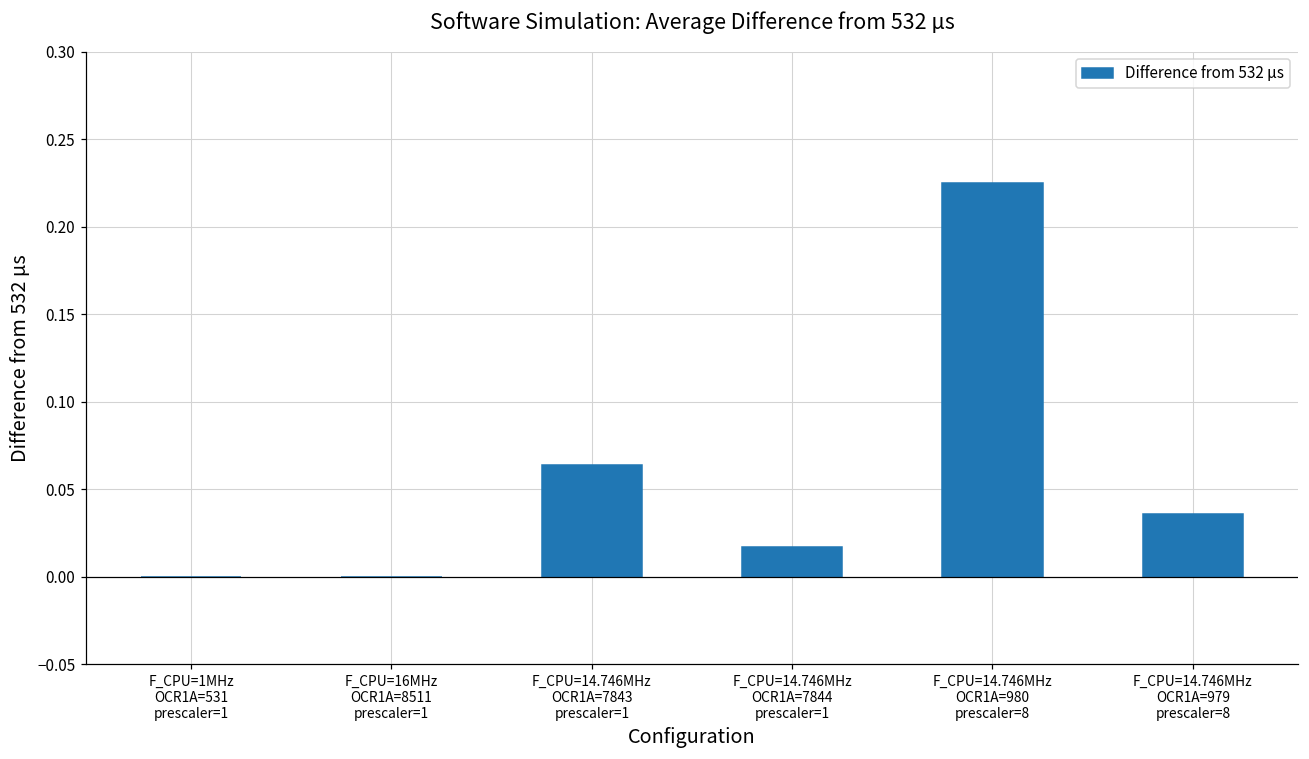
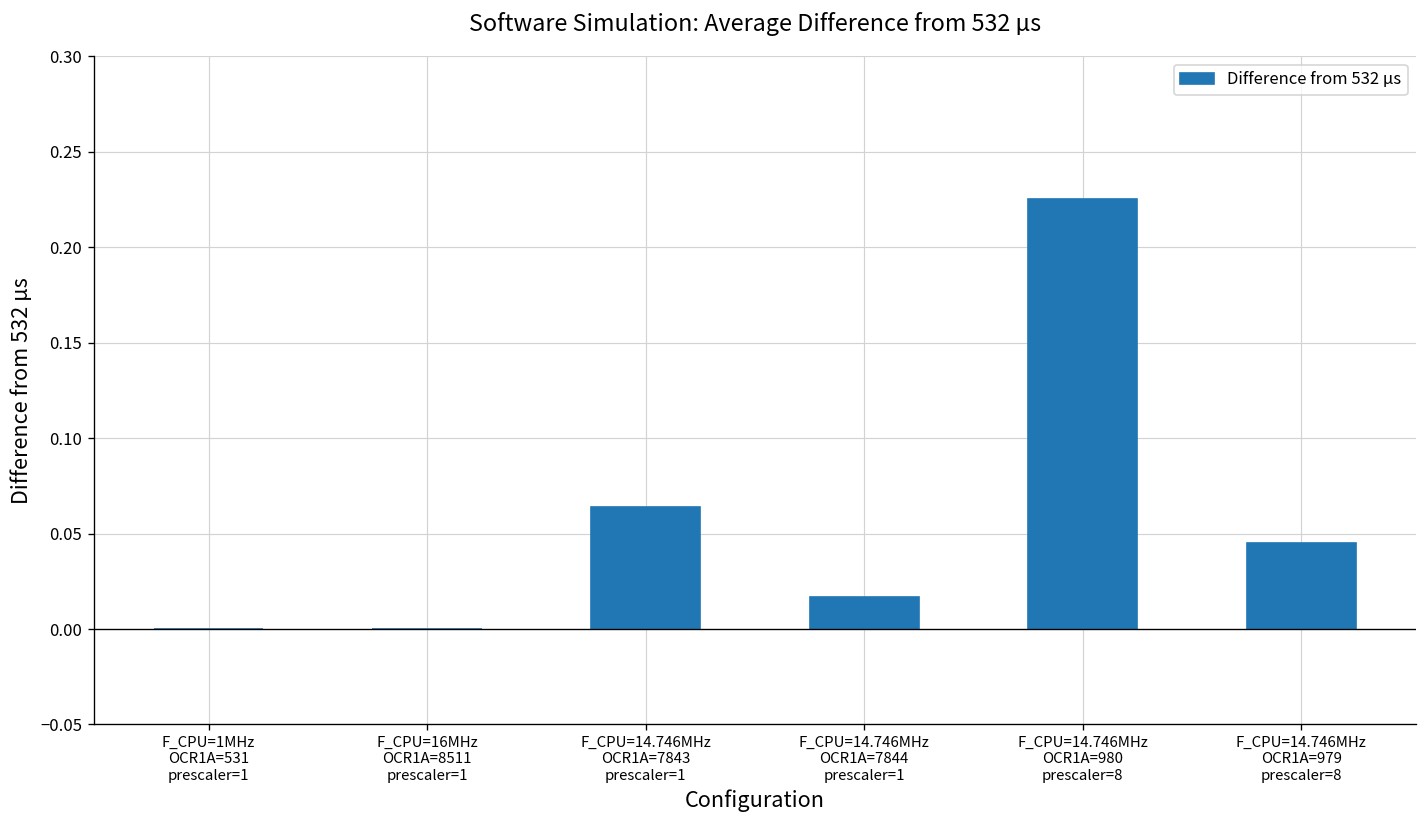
  {
    "F_CPU=1MHz OCR1A=531 prescaler=1": 0.000,
    "F_CPU=16MHz OCR1A=8511 prescaler=1": 0.000,
    "F_CPU=14.746MHz OCR1A=7843 prescaler=1": 0.064,
    "F_CPU=14.746MHz OCR1A=7844 prescaler=1": 0.017,
    "F_CPU=14.746MHz OCR1A=980 prescaler=8": 0.225,
-   "F_CPU=14.746MHz OCR1A=979 prescaler=8": 0.036
+   "F_CPU=14.746MHz OCR1A=979 prescaler=8": 0.045
  }
